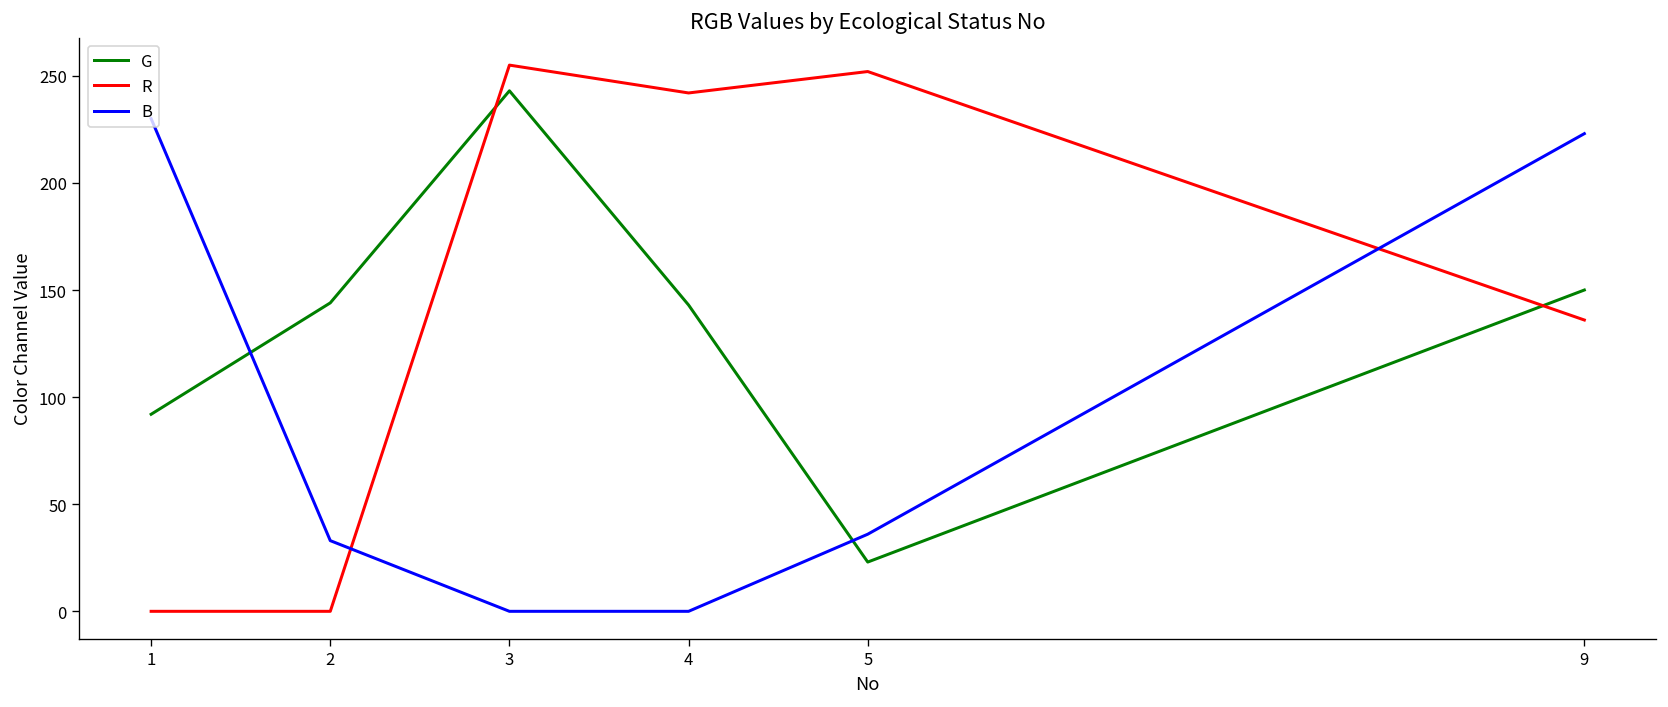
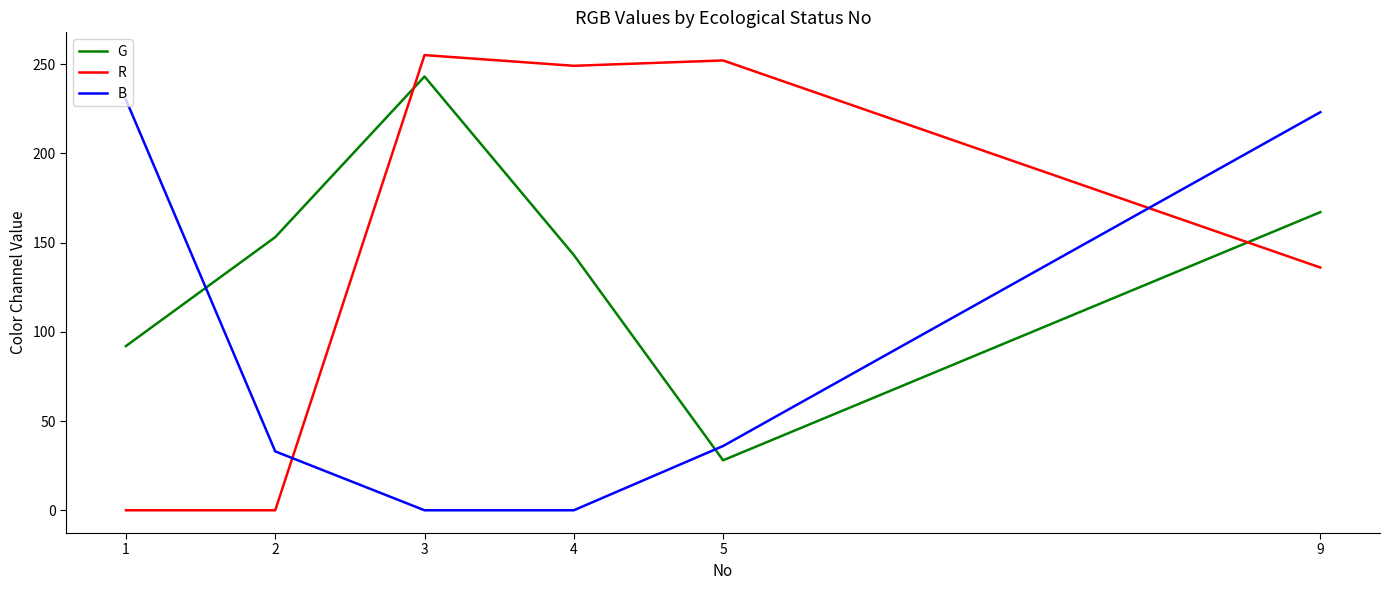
  {
    "G": {
      "1": 92,
-     "2": 144,
+     "2": 153,
      "3": 243,
      "4": 143,
-     "5": 23,
-     "9": 150
+     "5": 28,
+     "9": 167
    },
    "R": {
      "1": 0,
      "2": 0,
      "3": 255,
-     "4": 242,
+     "4": 249,
      "5": 252,
      "9": 136
    },
    "B": {
      "2": 33,
      "3": 0,
      "4": 0,
      "5": 36,
      "9": 223
    }
  }
